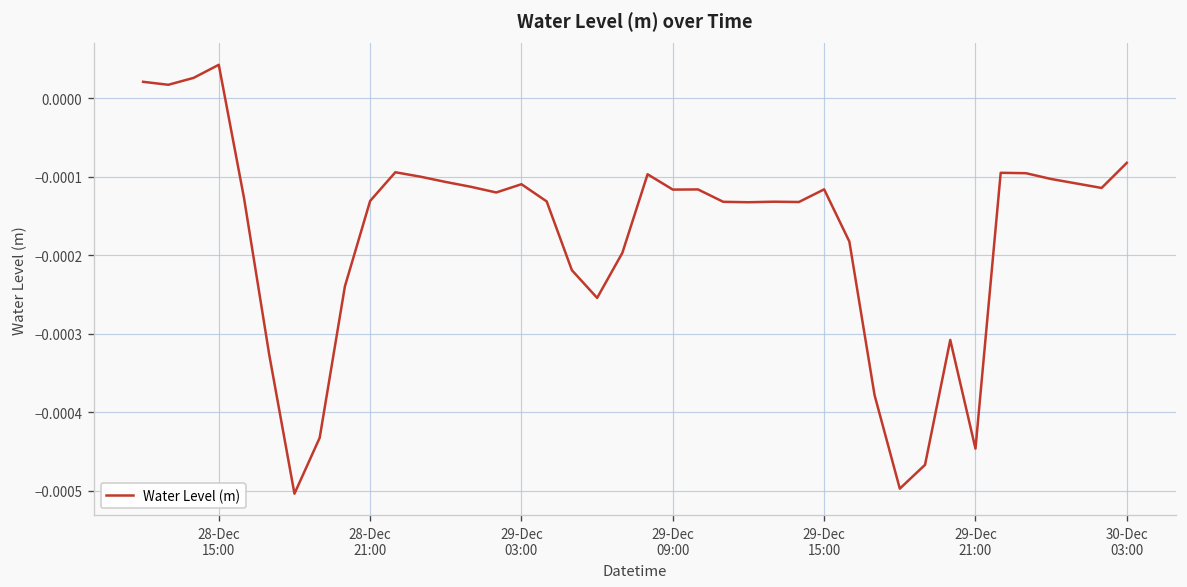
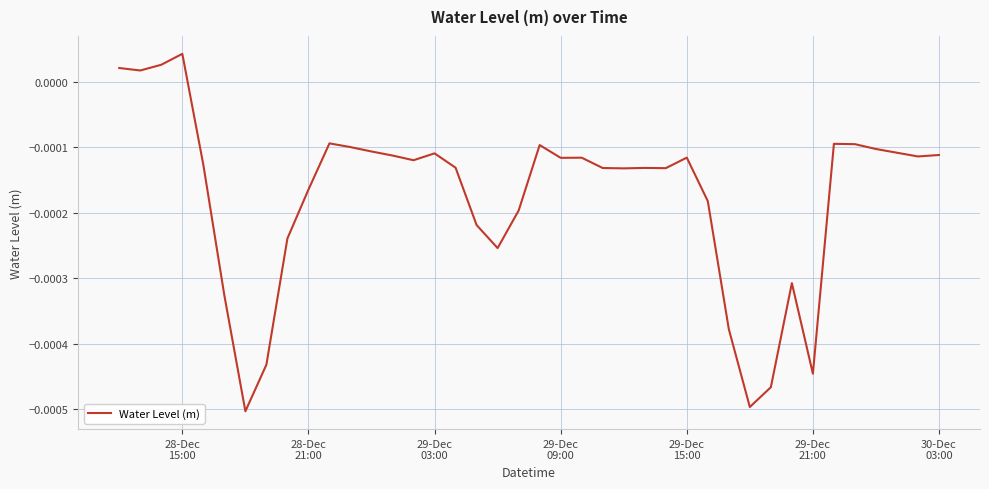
  {
    "28-Dec 15:00": 0.00004,
-   "28-Dec 21:00": -0.00013,
+   "28-Dec 21:00": -0.00016,
    "29-Dec 03:00": -0.00011,
    "29-Dec 09:00": -0.00012,
    "29-Dec 15:00": -0.00012,
    "29-Dec 21:00": -0.00045,
-   "30-Dec 03:00": -0.00008
+   "30-Dec 03:00": -0.00011
  }
